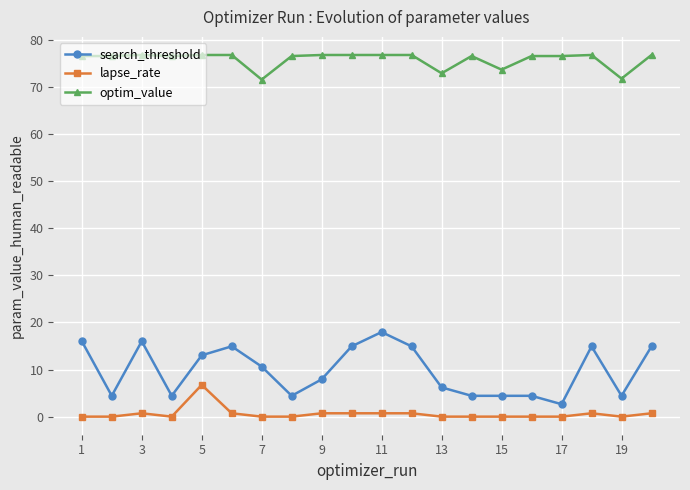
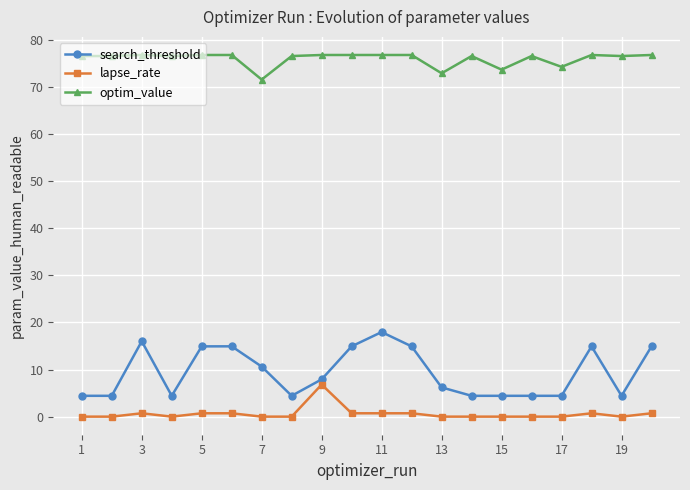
  {
    "search_threshold": {
-     "1": 16,
+     "1": 4,
      "3": 16,
-     "5": 13,
+     "5": 15,
      "7": 11,
      "9": 8,
      "11": 18,
      "13": 6,
      "15": 4,
-     "17": 3,
+     "17": 4,
      "19": 4
    },
    "lapse_rate": {
      "1": 0,
      "3": 1,
-     "5": 7,
+     "5": 1,
      "7": 0,
-     "9": 1,
+     "9": 7,
      "11": 1,
      "13": 0,
      "15": 0,
      "17": 0,
      "19": 0
    },
    "optim_value": {
      "7": 72,
      "9": 77,
      "11": 77,
      "13": 73,
      "15": 74,
-     "17": 77,
-     "19": 72
+     "17": 74,
+     "19": 77
    }
  }
